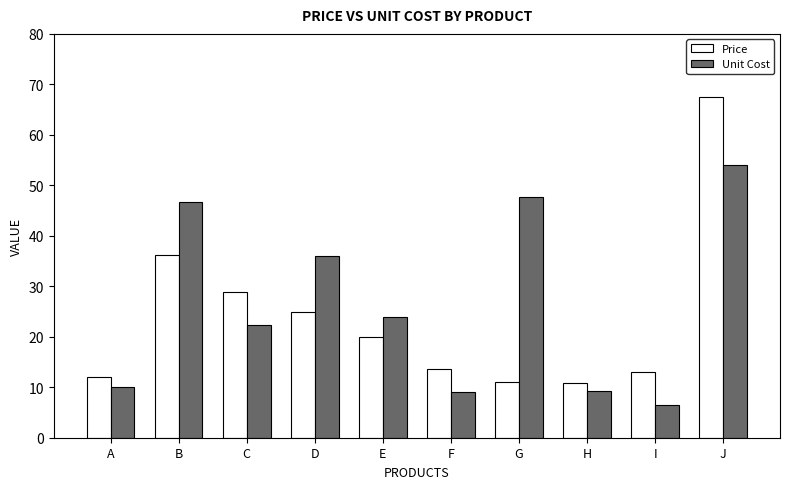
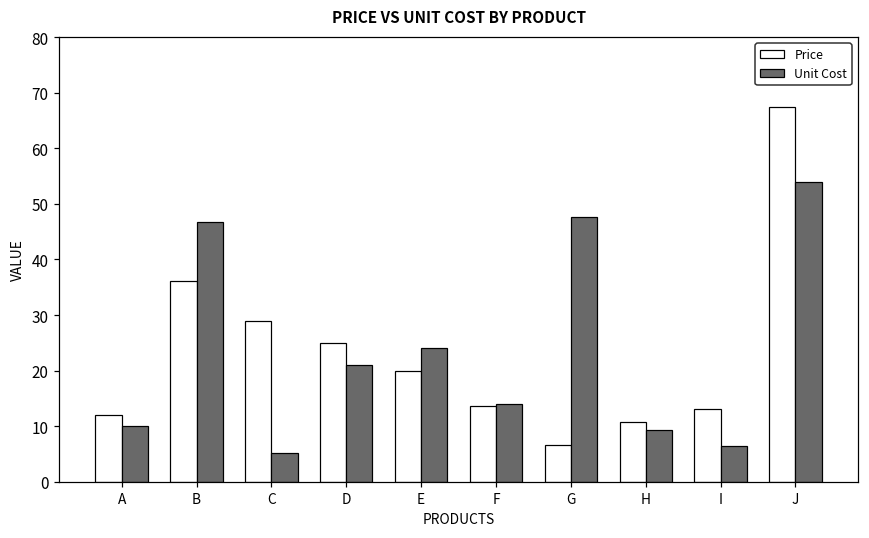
  {
    "Price": {
      "A": 12,
      "B": 36,
      "C": 29,
      "D": 25,
      "E": 20,
      "F": 14,
-     "G": 11,
+     "G": 7,
      "H": 11,
      "I": 13,
      "J": 67
    },
    "Unit Cost": {
      "A": 10,
      "B": 47,
-     "C": 22,
-     "D": 36,
+     "C": 5,
+     "D": 21,
      "E": 24,
-     "F": 9,
+     "F": 14,
      "G": 48,
      "H": 9,
      "I": 6,
      "J": 54
    }
  }
